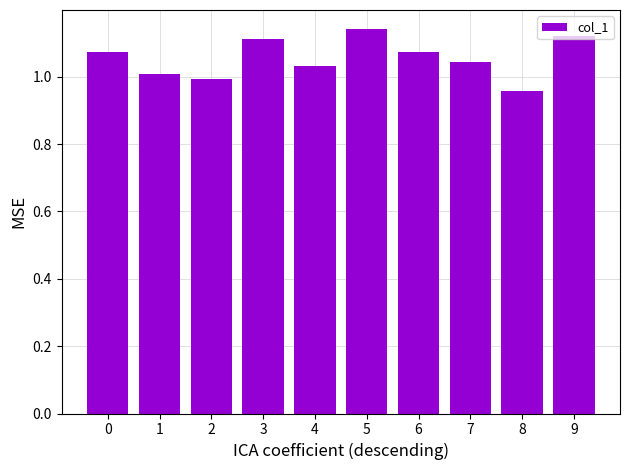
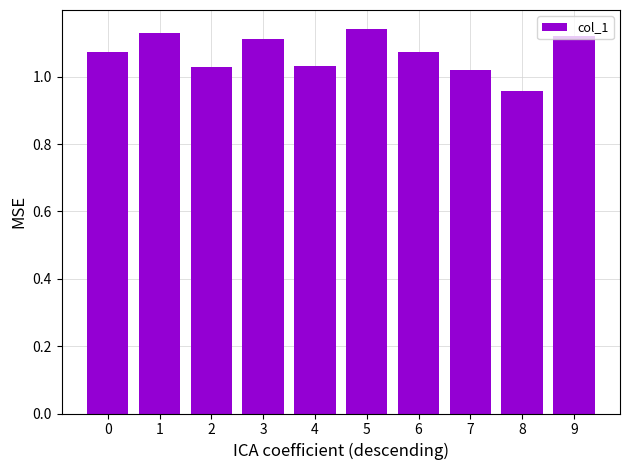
  {
    "0": 1.07,
-   "1": 1.01,
-   "2": 0.99,
+   "1": 1.13,
+   "2": 1.03,
    "3": 1.11,
    "4": 1.03,
    "5": 1.14,
    "6": 1.07,
-   "7": 1.04,
+   "7": 1.02,
    "8": 0.96
  }
